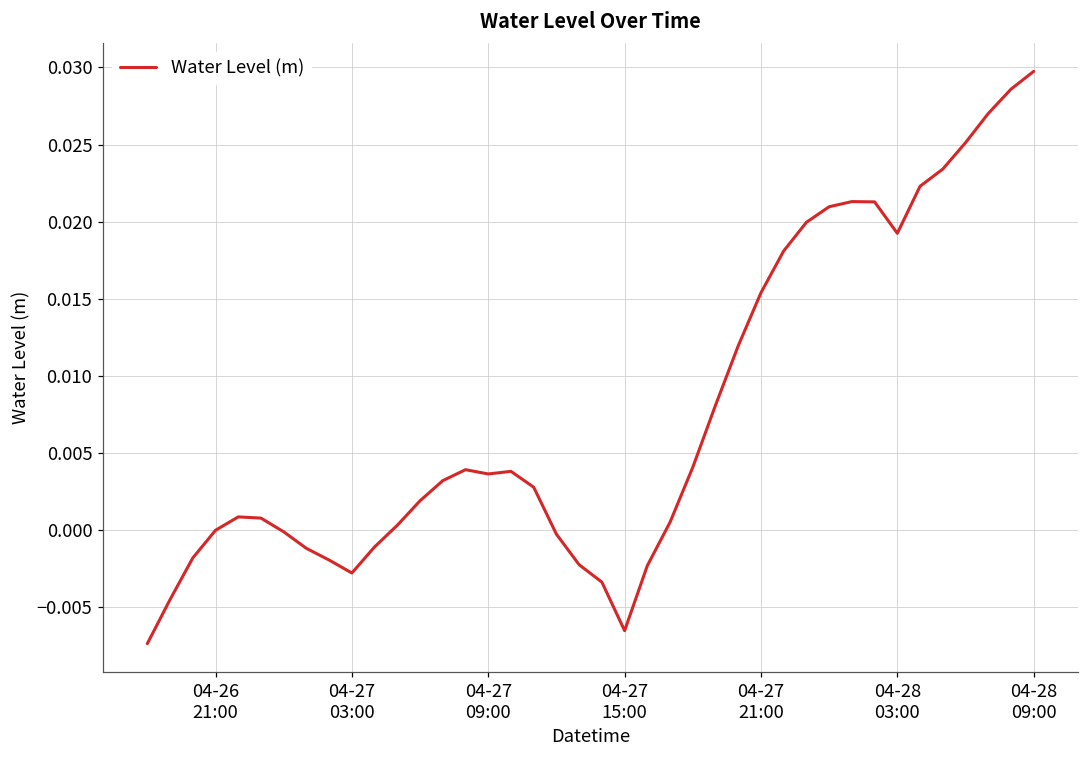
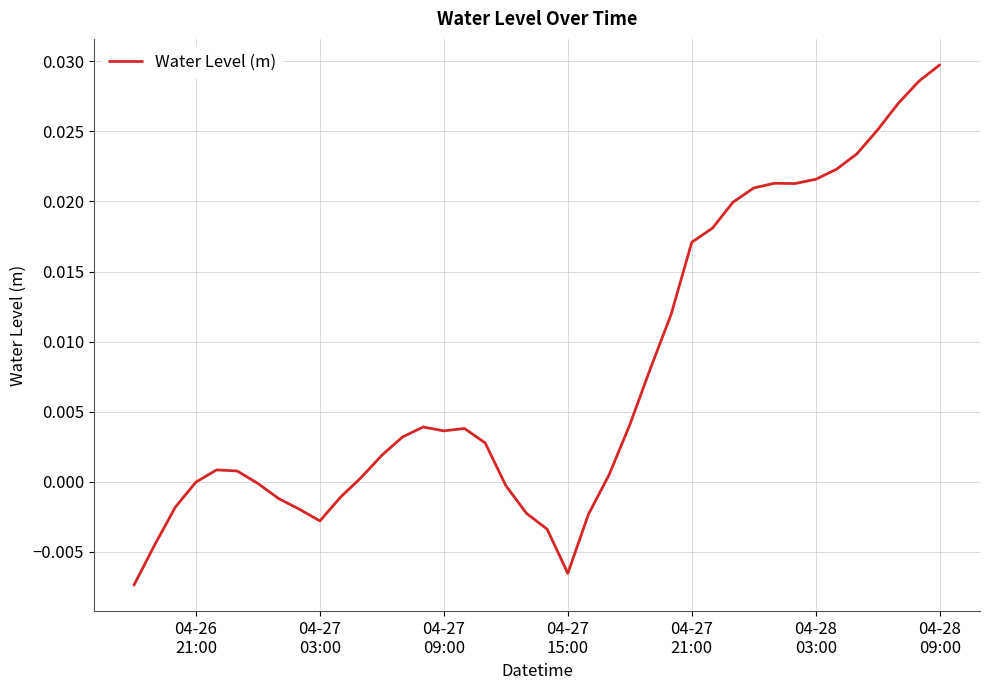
  {
    "04-26 21:00": 0.0000,
    "04-27 03:00": -0.0028,
    "04-27 09:00": 0.0036,
    "04-27 15:00": -0.0065,
-   "04-27 21:00": 0.0154,
-   "04-28 03:00": 0.0192,
+   "04-27 21:00": 0.0171,
+   "04-28 03:00": 0.0216,
    "04-28 09:00": 0.0297
  }
